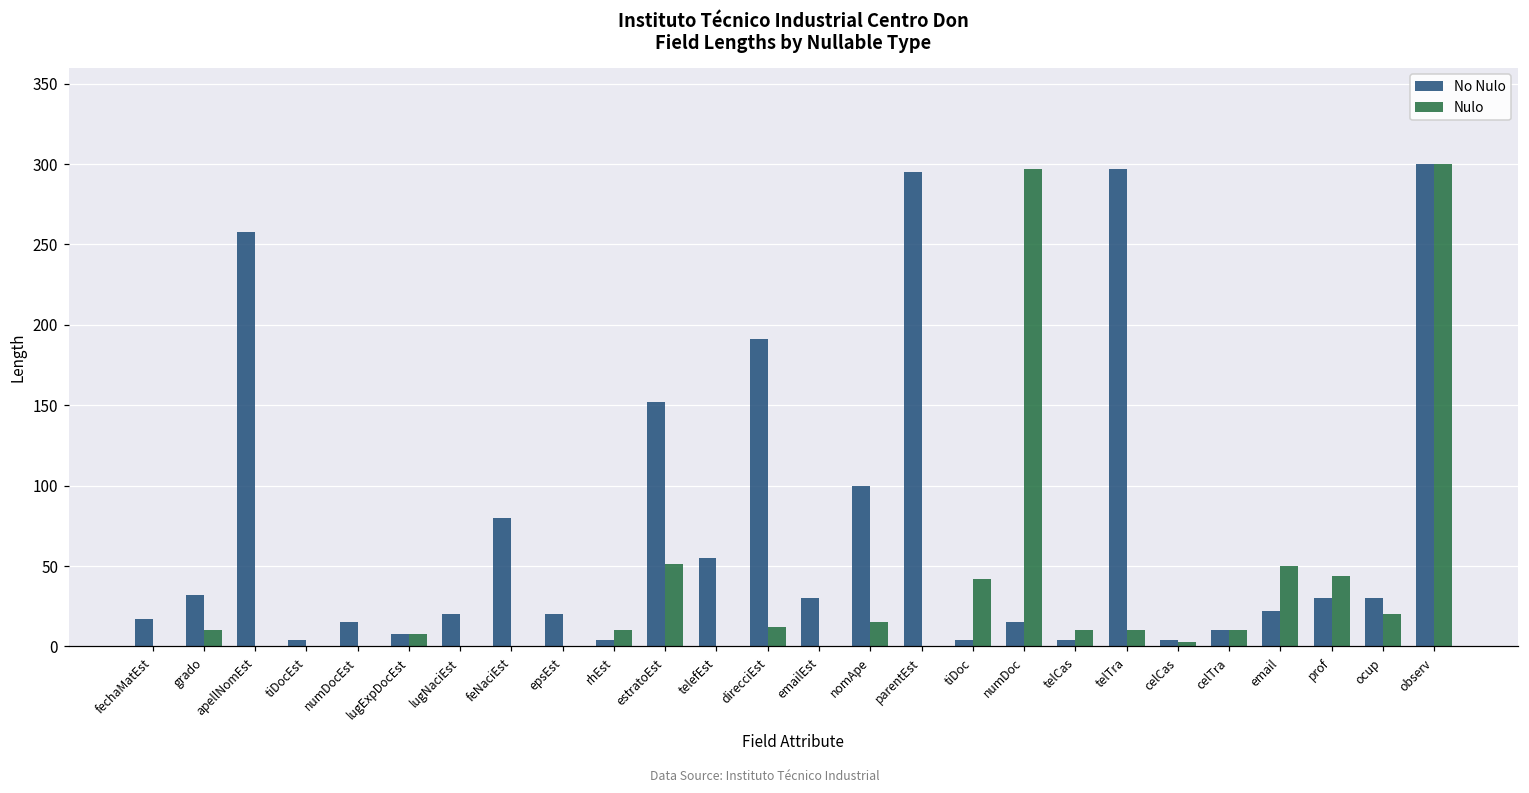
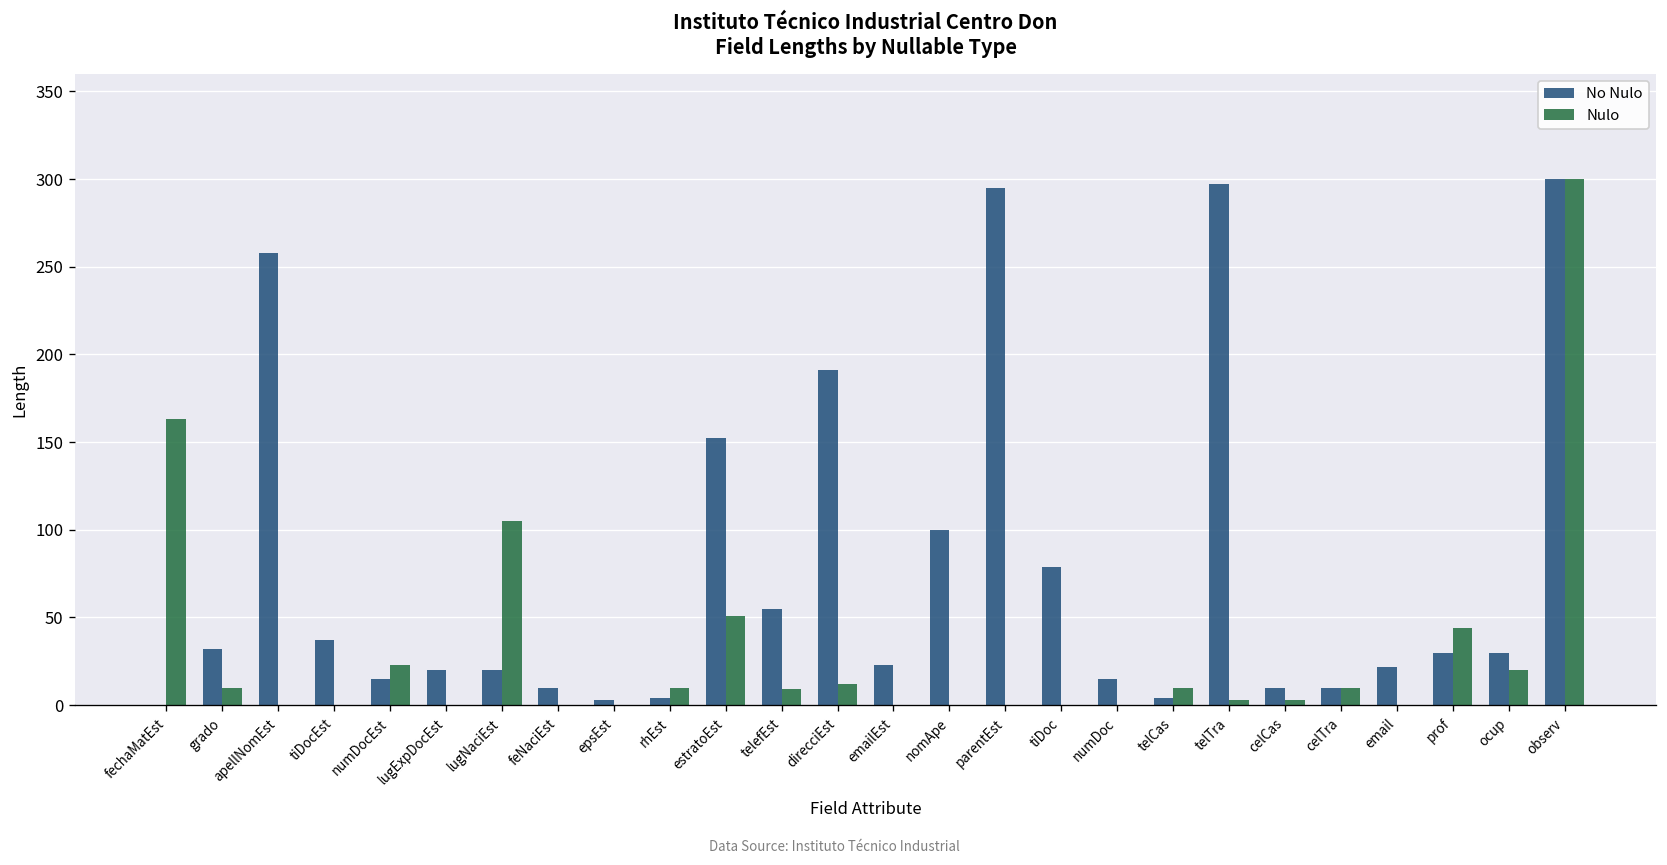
  {
    "No Nulo": {
-     "fechaMatEst": 17,
+     "fechaMatEst": 0,
      "grado": 32,
      "apellNomEst": 258,
-     "tiDocEst": 4,
+     "tiDocEst": 37,
      "numDocEst": 15,
-     "lugExpDocEst": 8,
+     "lugExpDocEst": 20,
      "lugNaciEst": 20,
-     "feNaciEst": 80,
-     "epsEst": 20,
+     "feNaciEst": 10,
+     "epsEst": 3,
      "rhEst": 4,
      "estratoEst": 152,
      "telefEst": 55,
      "direcciEst": 191,
-     "emailEst": 30,
+     "emailEst": 23,
      "nomApe": 100,
      "parentEst": 295,
-     "tiDoc": 4,
+     "tiDoc": 79,
      "numDoc": 15,
      "telCas": 4,
      "telTra": 297,
-     "celCas": 4,
+     "celCas": 10,
      "celTra": 10,
      "email": 22,
      "prof": 30,
      "ocup": 30,
      "observ": 300
    },
    "Nulo": {
-     "fechaMatEst": 0,
+     "fechaMatEst": 163,
      "grado": 10,
      "apellNomEst": 0,
      "tiDocEst": 0,
-     "numDocEst": 0,
-     "lugExpDocEst": 8,
-     "lugNaciEst": 0,
+     "numDocEst": 23,
+     "lugExpDocEst": 0,
+     "lugNaciEst": 105,
      "feNaciEst": 0,
      "epsEst": 0,
      "rhEst": 10,
      "estratoEst": 51,
-     "telefEst": 0,
+     "telefEst": 9,
      "direcciEst": 12,
      "emailEst": 0,
-     "nomApe": 15,
+     "nomApe": 0,
      "parentEst": 0,
-     "tiDoc": 42,
-     "numDoc": 297,
+     "tiDoc": 0,
+     "numDoc": 0,
      "telCas": 10,
-     "telTra": 10,
+     "telTra": 3,
      "celCas": 3,
      "celTra": 10,
-     "email": 50,
+     "email": 0,
      "prof": 44,
      "ocup": 20,
      "observ": 300
    }
  }
